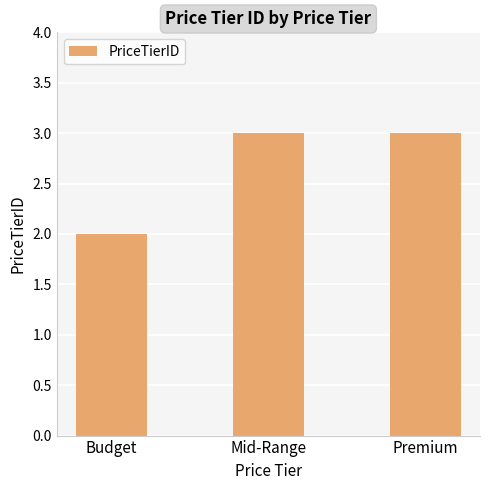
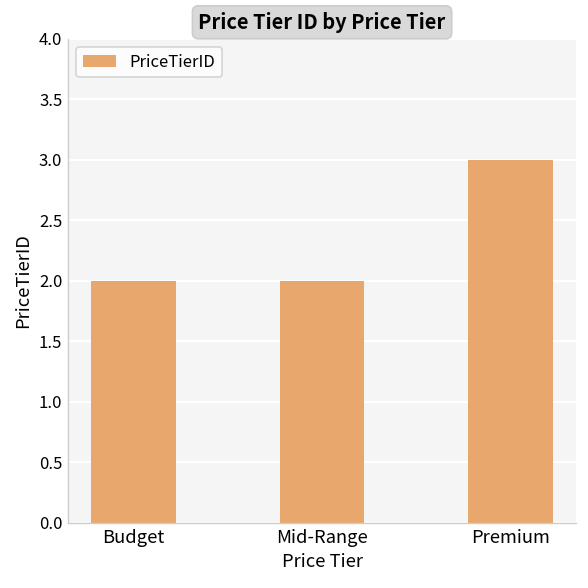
  {
    "Budget": 2,
-   "Mid-Range": 3,
+   "Mid-Range": 2,
    "Premium": 3
  }
